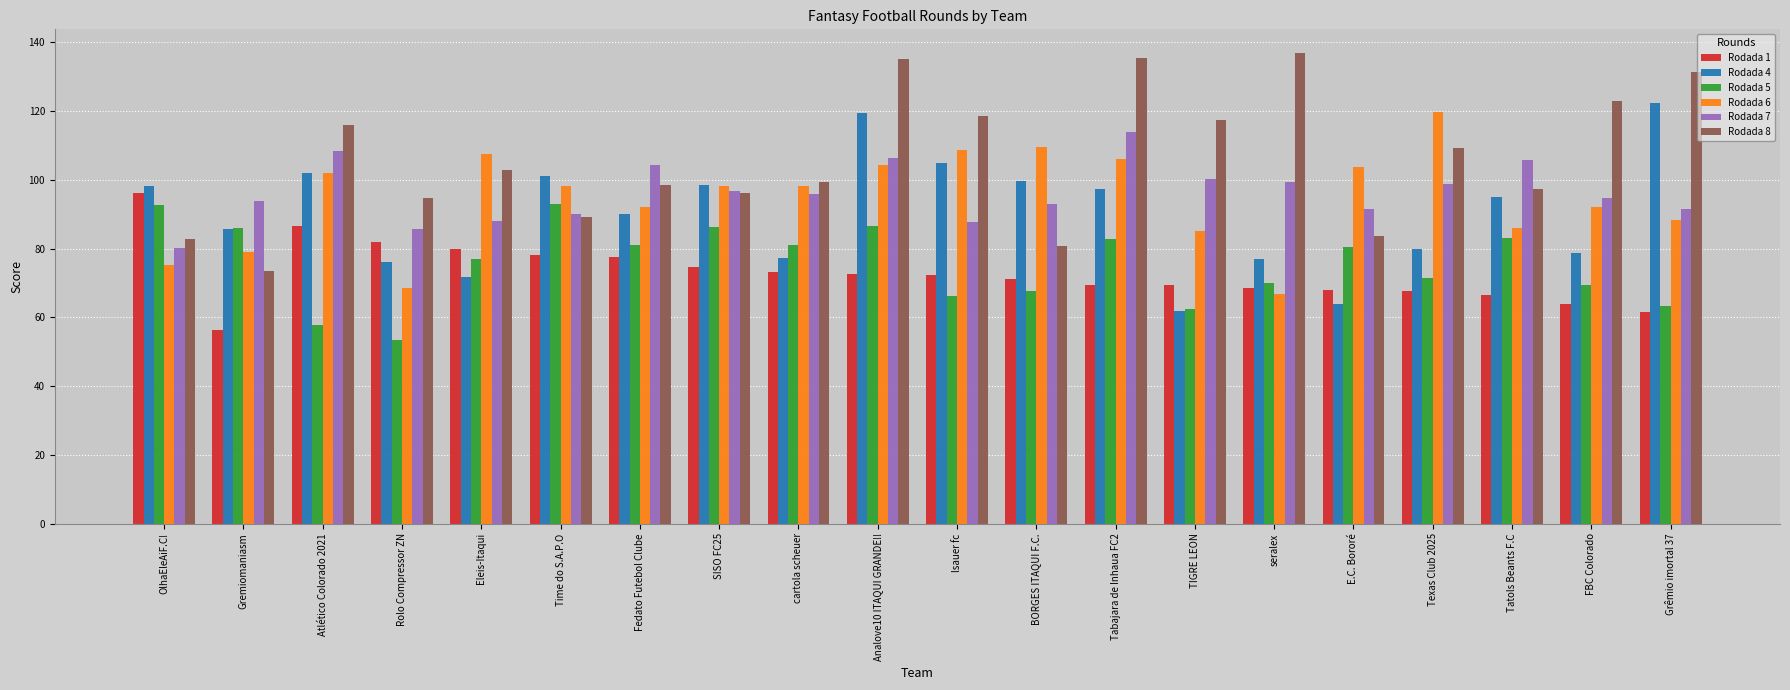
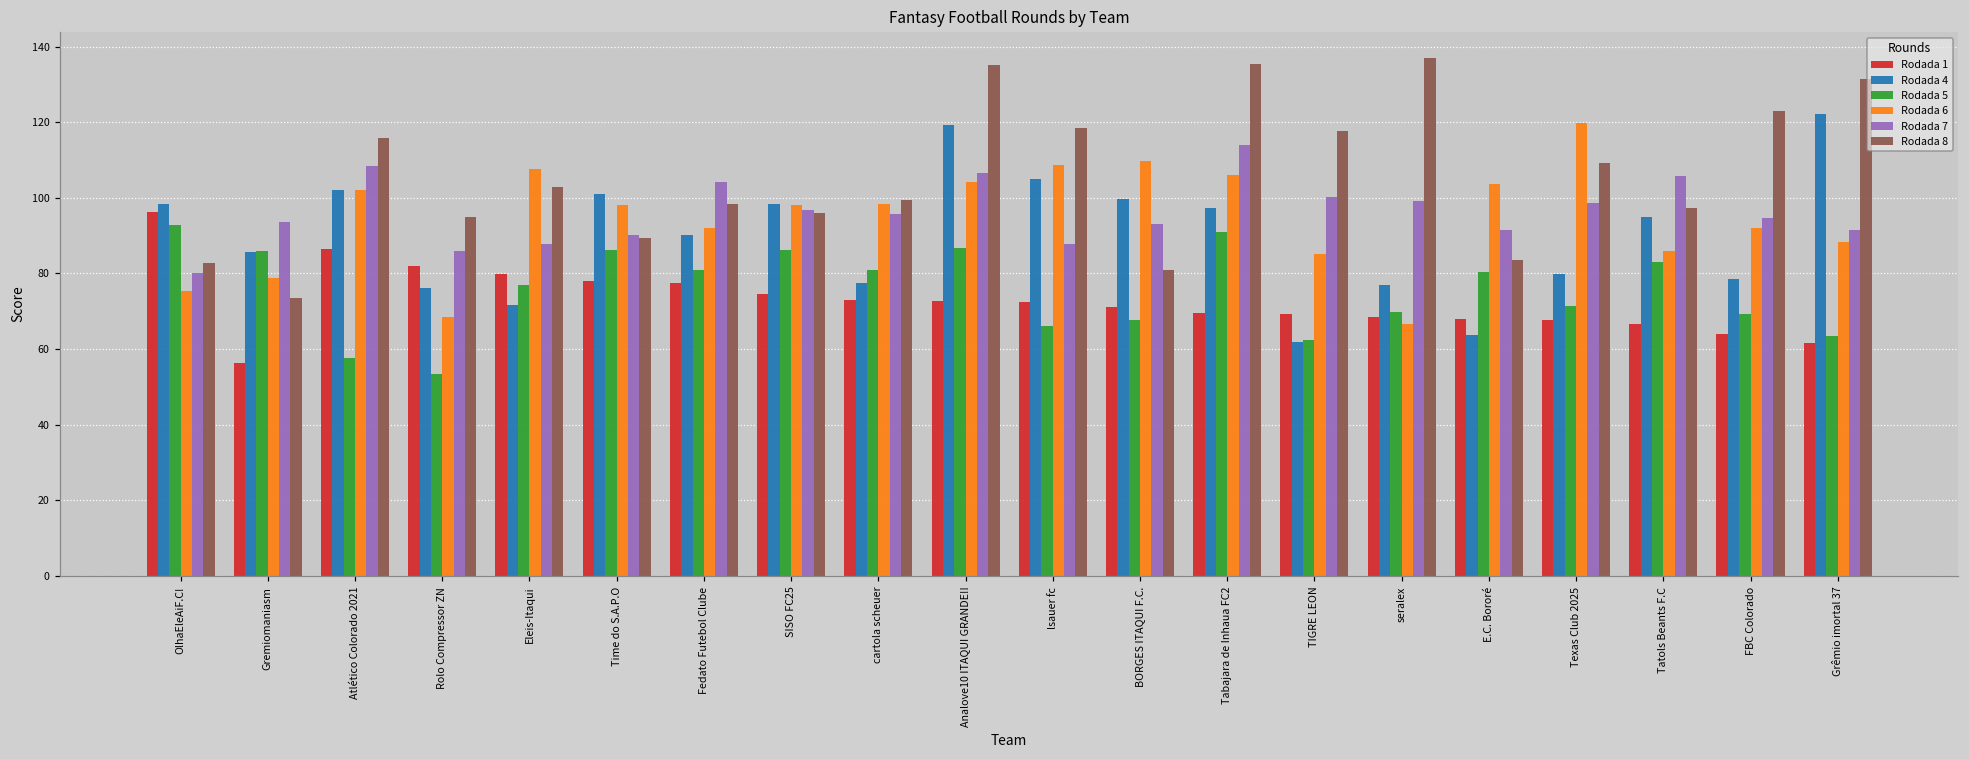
  {
    "Rodada 1": {
      "OlhaEleAiF.C!": 96,
      "Gremiomaniasm": 56,
      "Atlético Colorado 2021": 87,
      "Rolo Compressor ZN": 82,
      "Eleis-Itaqui": 80,
      "Time do S.A.P.O": 78,
      "Fedato Futebol Clube": 78,
      "SISO FC25": 75,
      "cartola scheuer": 73,
      "Analove10 ITAQUI GRANDE!!": 73,
      "lsauer fc": 72,
      "BORGES ITAQUI F.C.": 71,
      "Tabajara de Inhaua FC2": 69,
      "TIGRE LEON": 69,
      "seralex": 68,
      "E.C. Bororé": 68,
      "Texas Club 2025": 68,
      "Tatols Beants F.C": 67,
      "FBC Colorado": 64,
      "Grêmio imortal 37": 62
    },
    "Rodada 4": {
      "OlhaEleAiF.C!": 98,
      "Gremiomaniasm": 86,
      "Atlético Colorado 2021": 102,
      "Rolo Compressor ZN": 76,
      "Eleis-Itaqui": 72,
      "Time do S.A.P.O": 101,
      "Fedato Futebol Clube": 90,
      "SISO FC25": 98,
      "cartola scheuer": 77,
      "Analove10 ITAQUI GRANDE!!": 119,
      "lsauer fc": 105,
      "BORGES ITAQUI F.C.": 100,
      "Tabajara de Inhaua FC2": 97,
      "TIGRE LEON": 62,
      "seralex": 77,
      "E.C. Bororé": 64,
      "Texas Club 2025": 80,
      "Tatols Beants F.C": 95,
      "FBC Colorado": 79,
      "Grêmio imortal 37": 122
    },
    "Rodada 5": {
      "OlhaEleAiF.C!": 93,
      "Gremiomaniasm": 86,
      "Atlético Colorado 2021": 58,
      "Rolo Compressor ZN": 54,
      "Eleis-Itaqui": 77,
-     "Time do S.A.P.O": 93,
+     "Time do S.A.P.O": 86,
      "Fedato Futebol Clube": 81,
      "SISO FC25": 86,
      "cartola scheuer": 81,
      "Analove10 ITAQUI GRANDE!!": 87,
      "lsauer fc": 66,
      "BORGES ITAQUI F.C.": 68,
-     "Tabajara de Inhaua FC2": 83,
+     "Tabajara de Inhaua FC2": 91,
      "TIGRE LEON": 62,
      "seralex": 70,
      "E.C. Bororé": 80,
      "Texas Club 2025": 71,
      "Tatols Beants F.C": 83,
      "FBC Colorado": 69,
      "Grêmio imortal 37": 63
    },
    "Rodada 6": {
      "OlhaEleAiF.C!": 75,
      "Gremiomaniasm": 79,
      "Atlético Colorado 2021": 102,
      "Rolo Compressor ZN": 68,
      "Eleis-Itaqui": 108,
      "Time do S.A.P.O": 98,
      "Fedato Futebol Clube": 92,
      "SISO FC25": 98,
      "cartola scheuer": 98,
      "Analove10 ITAQUI GRANDE!!": 104,
      "lsauer fc": 109,
      "BORGES ITAQUI F.C.": 110,
      "Tabajara de Inhaua FC2": 106,
      "TIGRE LEON": 85,
      "seralex": 67,
      "E.C. Bororé": 104,
      "Texas Club 2025": 120,
      "Tatols Beants F.C": 86,
      "FBC Colorado": 92,
      "Grêmio imortal 37": 88
    },
    "Rodada 7": {
      "OlhaEleAiF.C!": 80,
      "Gremiomaniasm": 94,
      "Atlético Colorado 2021": 108,
      "Rolo Compressor ZN": 86,
      "Eleis-Itaqui": 88,
      "Time do S.A.P.O": 90,
      "Fedato Futebol Clube": 104,
      "SISO FC25": 97,
      "cartola scheuer": 96,
      "Analove10 ITAQUI GRANDE!!": 106,
      "lsauer fc": 88,
      "BORGES ITAQUI F.C.": 93,
      "Tabajara de Inhaua FC2": 114,
      "TIGRE LEON": 100,
      "seralex": 99,
      "E.C. Bororé": 92,
      "Texas Club 2025": 99,
      "Tatols Beants F.C": 106,
      "FBC Colorado": 95,
      "Grêmio imortal 37": 92
    },
    "Rodada 8": {
      "OlhaEleAiF.C!": 83,
      "Gremiomaniasm": 74,
      "Atlético Colorado 2021": 116,
      "Rolo Compressor ZN": 95,
      "Eleis-Itaqui": 103,
      "Time do S.A.P.O": 89,
      "Fedato Futebol Clube": 98,
      "SISO FC25": 96,
      "cartola scheuer": 99,
      "Analove10 ITAQUI GRANDE!!": 135,
      "lsauer fc": 118,
      "BORGES ITAQUI F.C.": 81,
      "Tabajara de Inhaua FC2": 135,
      "TIGRE LEON": 118,
      "seralex": 137,
      "E.C. Bororé": 84,
      "Texas Club 2025": 109,
      "Tatols Beants F.C": 97,
      "FBC Colorado": 123,
      "Grêmio imortal 37": 131
    }
  }
